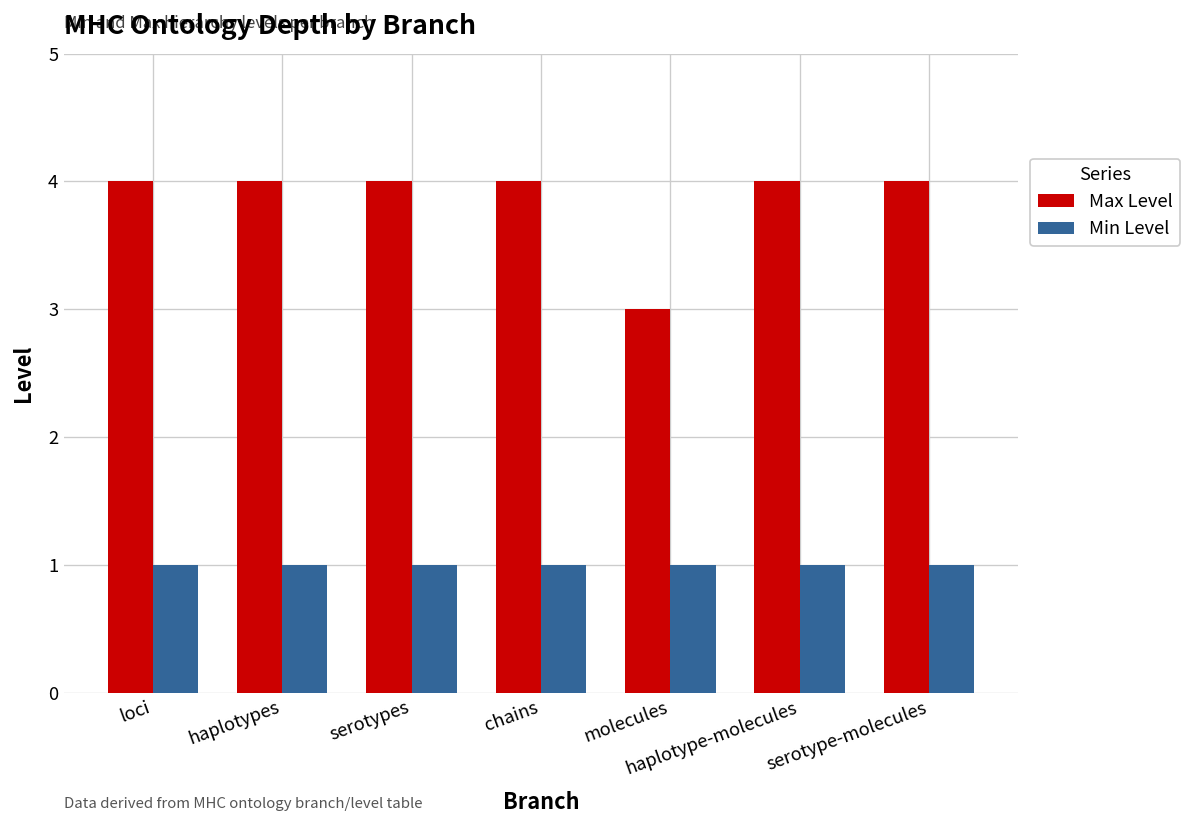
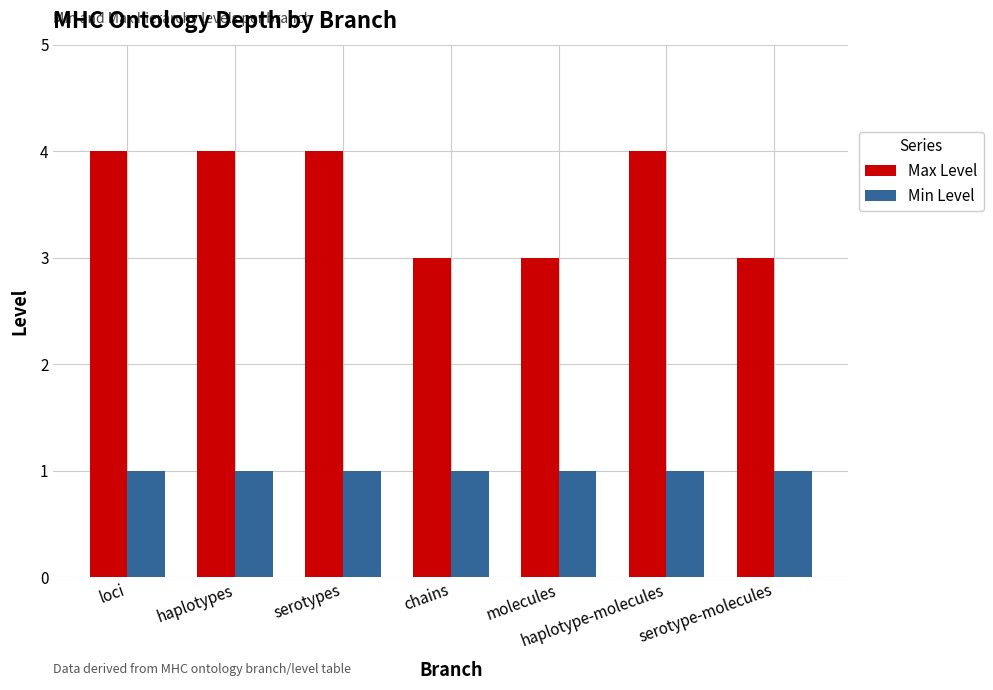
  {
    "Max Level": {
      "loci": 4,
      "haplotypes": 4,
      "serotypes": 4,
-     "chains": 4,
+     "chains": 3,
      "molecules": 3,
      "haplotype-molecules": 4,
-     "serotype-molecules": 4
+     "serotype-molecules": 3
    },
    "Min Level": {
      "loci": 1,
      "haplotypes": 1,
      "serotypes": 1,
      "chains": 1,
      "molecules": 1,
      "haplotype-molecules": 1,
      "serotype-molecules": 1
    }
  }
